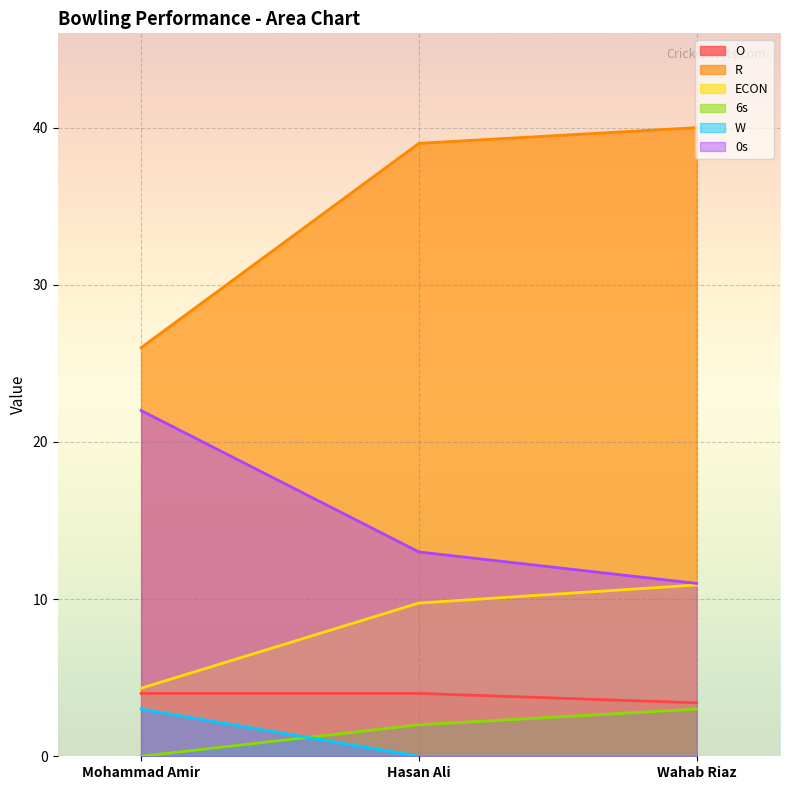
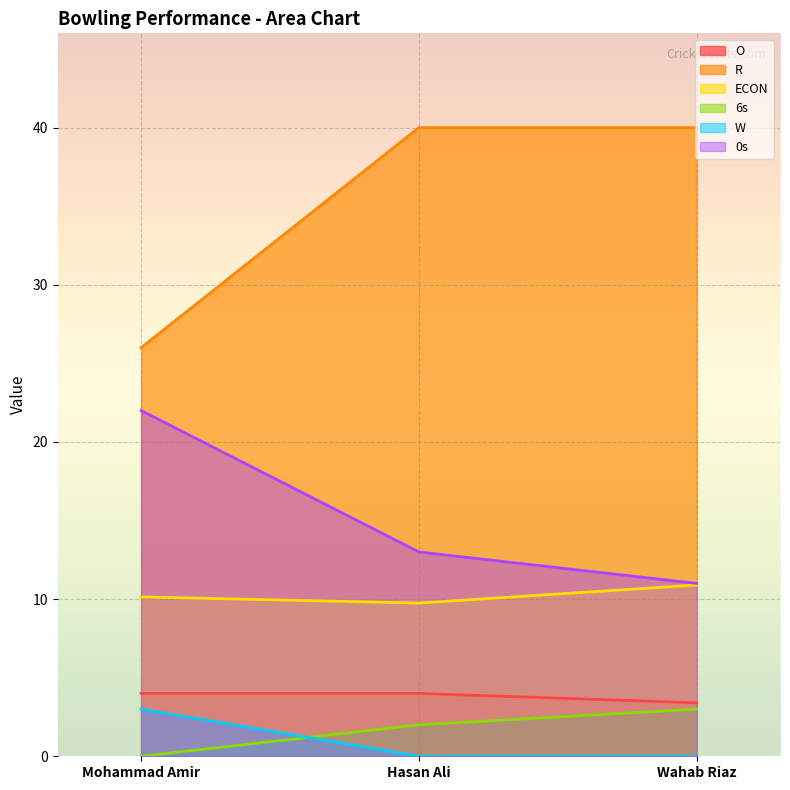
  {
    "O": {
      "Mohammad Amir": 4.0,
      "Hasan Ali": 4.0,
      "Wahab Riaz": 3.4
    },
    "R": {
      "Mohammad Amir": 26,
-     "Hasan Ali": 39
+     "Hasan Ali": 40
    },
    "ECON": {
-     "Mohammad Amir": 4.3,
+     "Mohammad Amir": 10.1,
      "Hasan Ali": 9.8
    },
    "6s": {
      "Mohammad Amir": 0.0,
      "Hasan Ali": 2.0,
      "Wahab Riaz": 3.0
    },
    "W": {
      "Mohammad Amir": 3.0,
      "Hasan Ali": 0.0,
      "Wahab Riaz": 0.0
    },
    "0s": {
      "Mohammad Amir": 22.0,
      "Hasan Ali": 13.0
    }
  }
